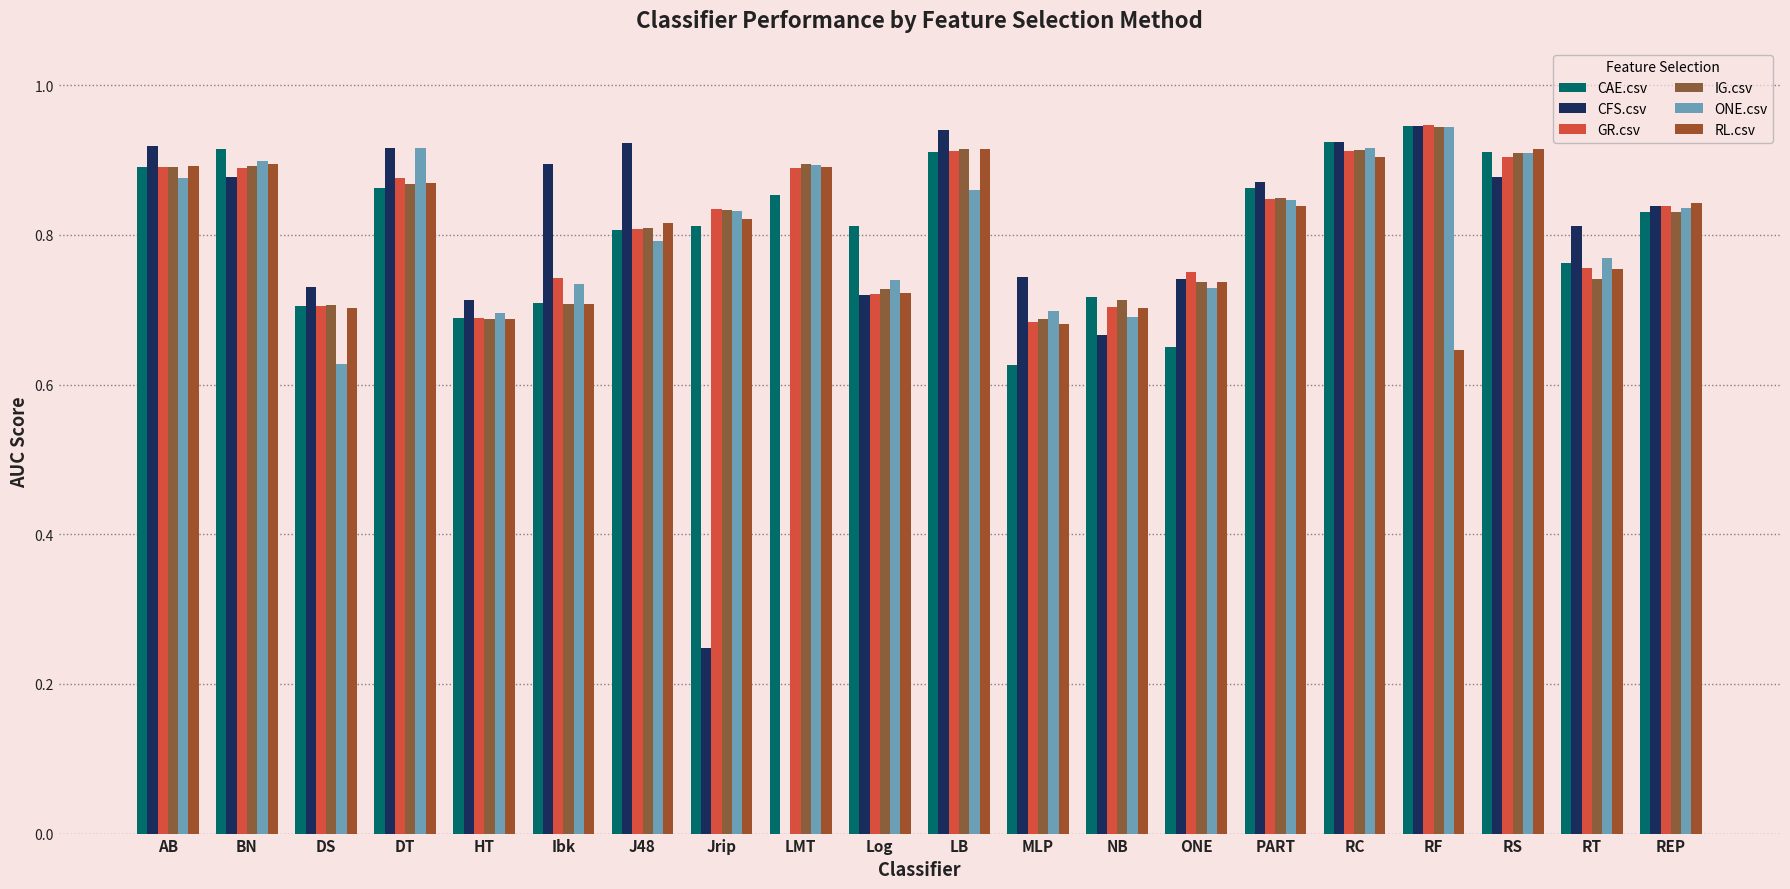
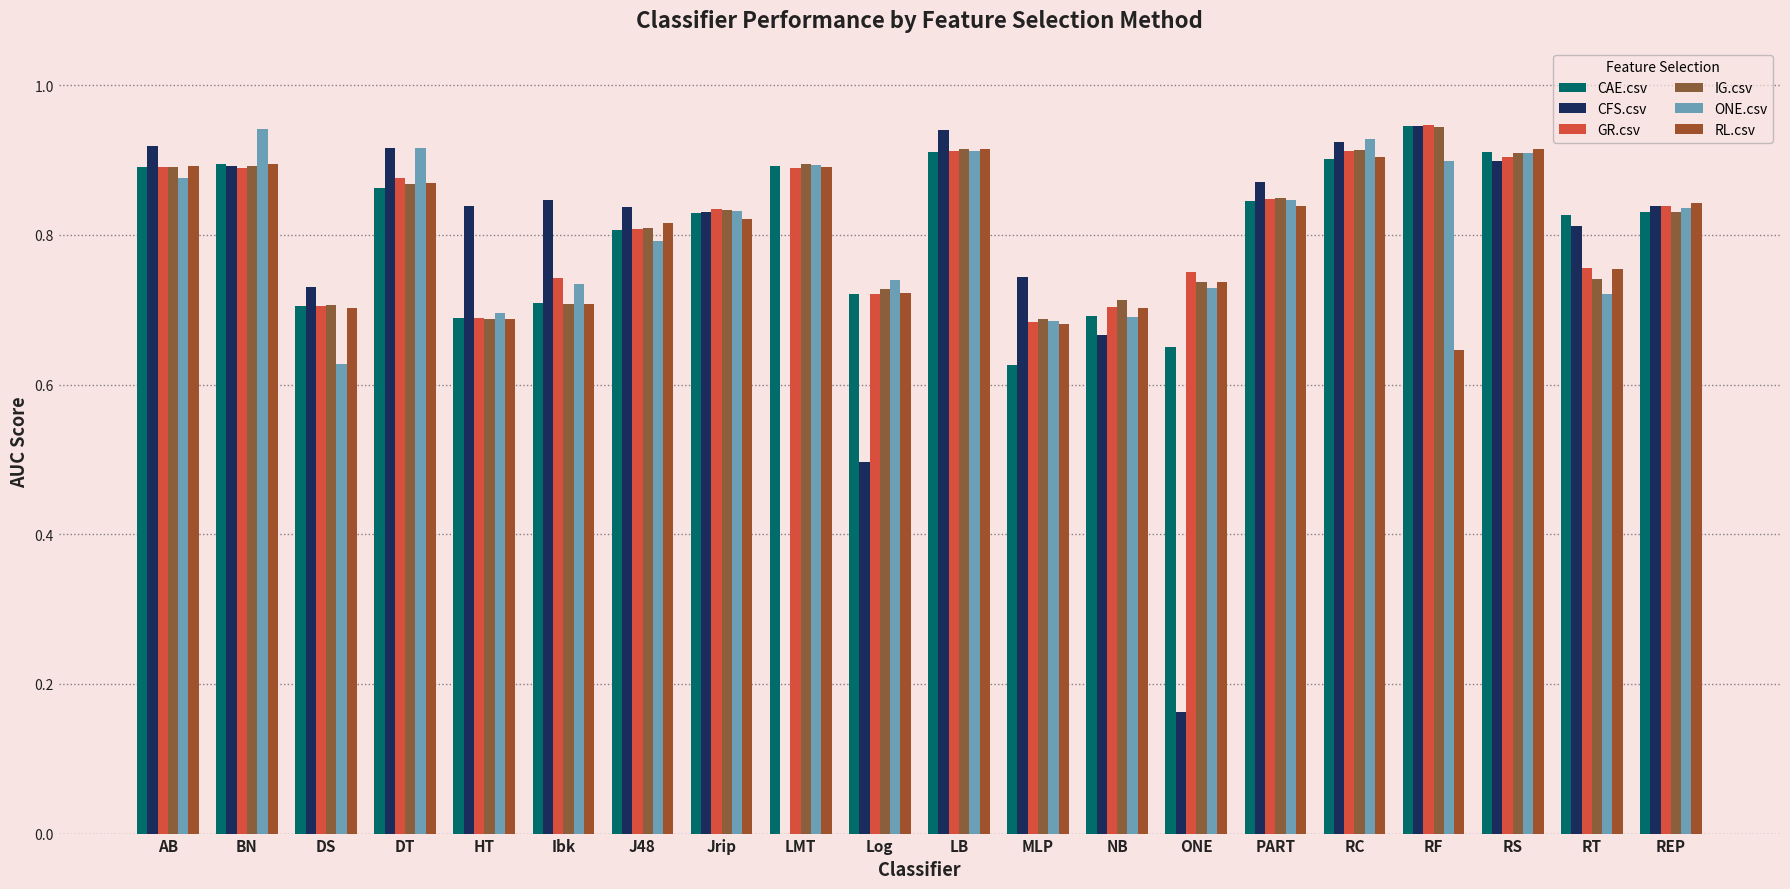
  {
    "CAE.csv": {
      "AB": 0.89,
-     "BN": 0.91,
+     "BN": 0.89,
      "DS": 0.71,
      "DT": 0.86,
      "HT": 0.69,
      "Ibk": 0.71,
      "J48": 0.81,
-     "Jrip": 0.81,
-     "LMT": 0.85,
-     "Log": 0.81,
+     "Jrip": 0.83,
+     "LMT": 0.89,
+     "Log": 0.72,
      "LB": 0.91,
      "MLP": 0.63,
-     "NB": 0.72,
+     "NB": 0.69,
      "ONE": 0.65,
-     "PART": 0.86,
-     "RC": 0.92,
+     "PART": 0.85,
+     "RC": 0.90,
      "RF": 0.95,
      "RS": 0.91,
-     "RT": 0.76,
+     "RT": 0.83,
      "REP": 0.83
    },
    "CFS.csv": {
      "AB": 0.92,
-     "BN": 0.88,
+     "BN": 0.89,
      "DS": 0.73,
      "DT": 0.92,
-     "HT": 0.71,
-     "Ibk": 0.90,
-     "J48": 0.92,
-     "Jrip": 0.25,
+     "HT": 0.84,
+     "Ibk": 0.85,
+     "J48": 0.84,
+     "Jrip": 0.83,
      "LMT": 0.00,
-     "Log": 0.72,
+     "Log": 0.50,
      "LB": 0.94,
      "MLP": 0.74,
      "NB": 0.67,
-     "ONE": 0.74,
+     "ONE": 0.16,
      "PART": 0.87,
      "RC": 0.92,
      "RF": 0.95,
-     "RS": 0.88,
+     "RS": 0.90,
      "RT": 0.81,
      "REP": 0.84
    },
    "ONE.csv": {
      "AB": 0.88,
-     "BN": 0.90,
+     "BN": 0.94,
      "DS": 0.63,
      "DT": 0.92,
      "HT": 0.70,
      "Ibk": 0.73,
      "J48": 0.79,
      "Jrip": 0.83,
      "LMT": 0.89,
      "Log": 0.74,
-     "LB": 0.86,
-     "MLP": 0.70,
+     "LB": 0.91,
+     "MLP": 0.68,
      "NB": 0.69,
      "ONE": 0.73,
      "PART": 0.85,
-     "RC": 0.92,
-     "RF": 0.94,
+     "RC": 0.93,
+     "RF": 0.90,
      "RS": 0.91,
-     "RT": 0.77,
+     "RT": 0.72,
      "REP": 0.84
    }
  }
